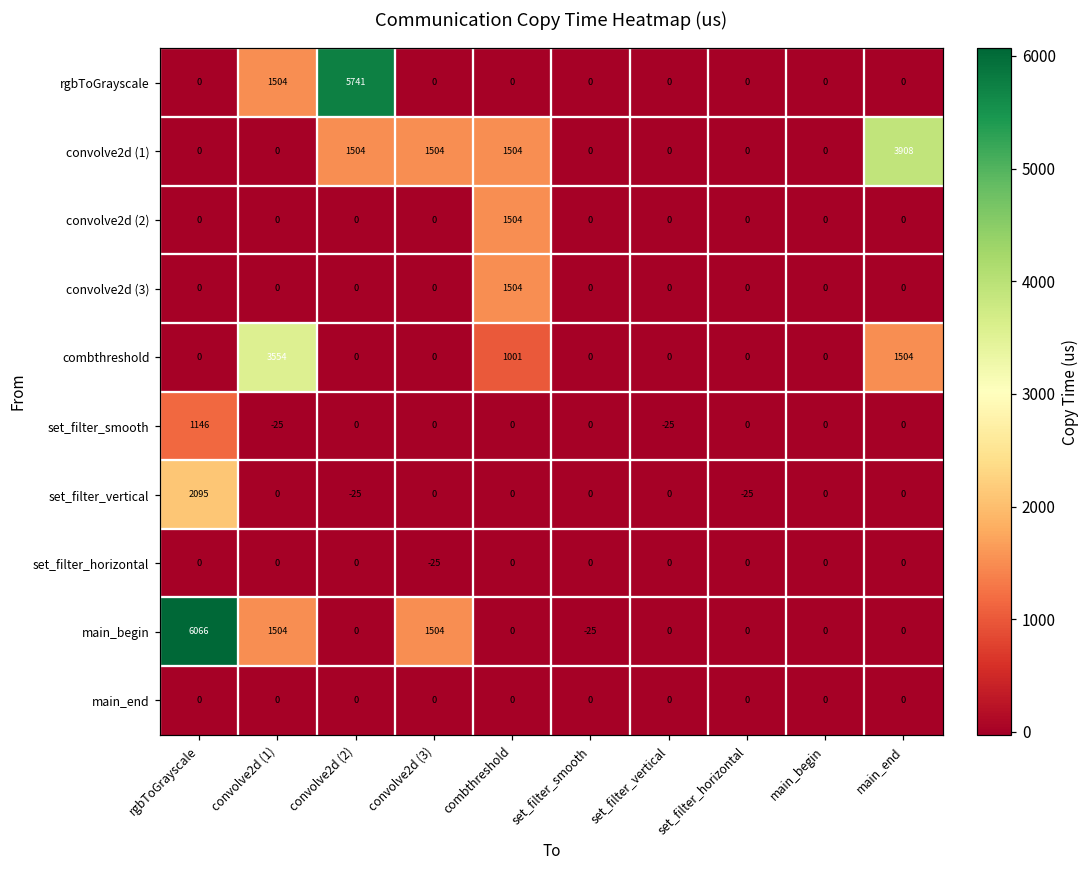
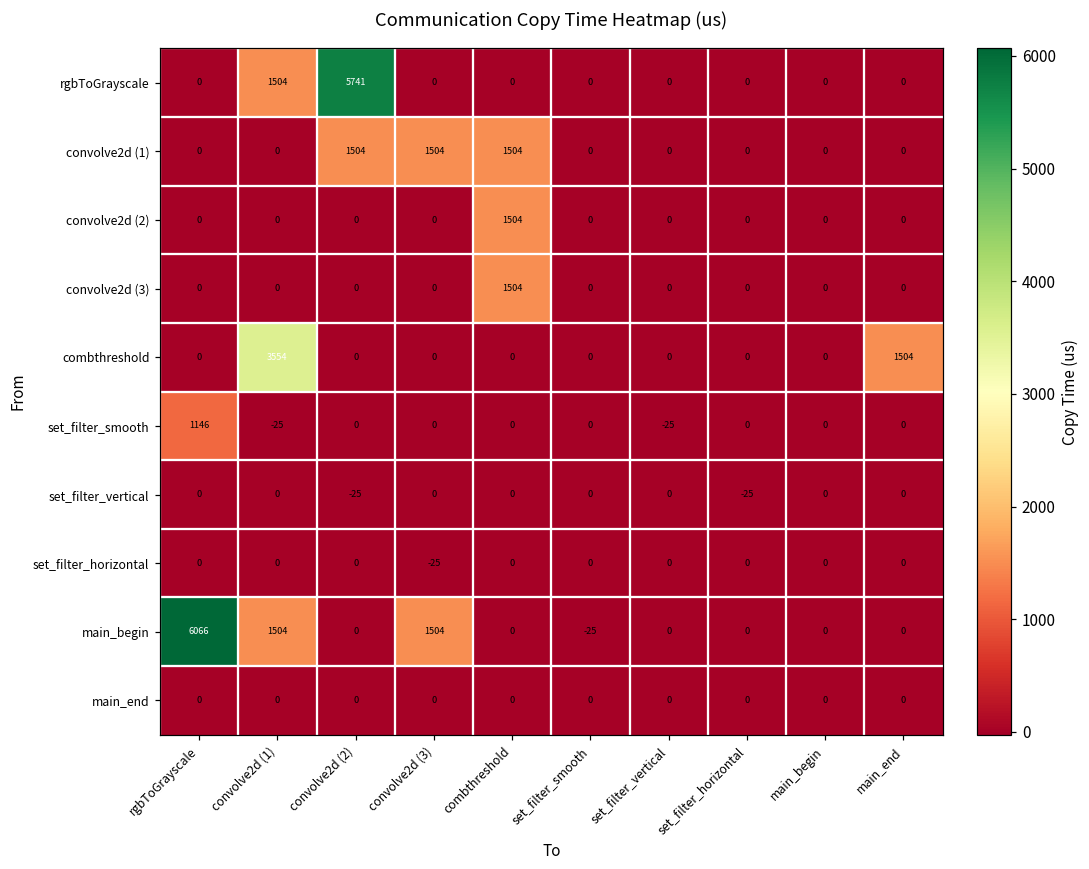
  {
    "rgbToGrayscale": {
      "rgbToGrayscale": 0,
      "convolve2d (1)": 1504,
      "convolve2d (2)": 5741,
      "convolve2d (3)": 0,
      "combthreshold": 0,
      "set_filter_smooth": 0,
      "set_filter_vertical": 0,
      "set_filter_horizontal": 0,
      "main_begin": 0,
      "main_end": 0
    },
    "convolve2d (1)": {
      "rgbToGrayscale": 0,
      "convolve2d (1)": 0,
      "convolve2d (2)": 1504,
      "convolve2d (3)": 1504,
      "combthreshold": 1504,
      "set_filter_smooth": 0,
      "set_filter_vertical": 0,
      "set_filter_horizontal": 0,
      "main_begin": 0,
-     "main_end": 3908
+     "main_end": 0
    },
    "convolve2d (2)": {
      "rgbToGrayscale": 0,
      "convolve2d (1)": 0,
      "convolve2d (2)": 0,
      "convolve2d (3)": 0,
      "combthreshold": 1504,
      "set_filter_smooth": 0,
      "set_filter_vertical": 0,
      "set_filter_horizontal": 0,
      "main_begin": 0,
      "main_end": 0
    },
    "convolve2d (3)": {
      "rgbToGrayscale": 0,
      "convolve2d (1)": 0,
      "convolve2d (2)": 0,
      "convolve2d (3)": 0,
      "combthreshold": 1504,
      "set_filter_smooth": 0,
      "set_filter_vertical": 0,
      "set_filter_horizontal": 0,
      "main_begin": 0,
      "main_end": 0
    },
    "combthreshold": {
      "rgbToGrayscale": 0,
      "convolve2d (1)": 3554,
      "convolve2d (2)": 0,
      "convolve2d (3)": 0,
-     "combthreshold": 1001,
+     "combthreshold": 0,
      "set_filter_smooth": 0,
      "set_filter_vertical": 0,
      "set_filter_horizontal": 0,
      "main_begin": 0,
      "main_end": 1504
    },
    "set_filter_smooth": {
      "rgbToGrayscale": 1146,
      "convolve2d (1)": -25,
      "convolve2d (2)": 0,
      "convolve2d (3)": 0,
      "combthreshold": 0,
      "set_filter_smooth": 0,
      "set_filter_vertical": -25,
      "set_filter_horizontal": 0,
      "main_begin": 0,
      "main_end": 0
    },
    "set_filter_vertical": {
-     "rgbToGrayscale": 2095,
+     "rgbToGrayscale": 0,
      "convolve2d (1)": 0,
      "convolve2d (2)": -25,
      "convolve2d (3)": 0,
      "combthreshold": 0,
      "set_filter_smooth": 0,
      "set_filter_vertical": 0,
      "set_filter_horizontal": -25,
      "main_begin": 0,
      "main_end": 0
    },
    "set_filter_horizontal": {
      "rgbToGrayscale": 0,
      "convolve2d (1)": 0,
      "convolve2d (2)": 0,
      "convolve2d (3)": -25,
      "combthreshold": 0,
      "set_filter_smooth": 0,
      "set_filter_vertical": 0,
      "set_filter_horizontal": 0,
      "main_begin": 0,
      "main_end": 0
    },
    "main_begin": {
      "rgbToGrayscale": 6066,
      "convolve2d (1)": 1504,
      "convolve2d (2)": 0,
      "convolve2d (3)": 1504,
      "combthreshold": 0,
      "set_filter_smooth": -25,
      "set_filter_vertical": 0,
      "set_filter_horizontal": 0,
      "main_begin": 0,
      "main_end": 0
    },
    "main_end": {
      "rgbToGrayscale": 0,
      "convolve2d (1)": 0,
      "convolve2d (2)": 0,
      "convolve2d (3)": 0,
      "combthreshold": 0,
      "set_filter_smooth": 0,
      "set_filter_vertical": 0,
      "set_filter_horizontal": 0,
      "main_begin": 0,
      "main_end": 0
    }
  }
